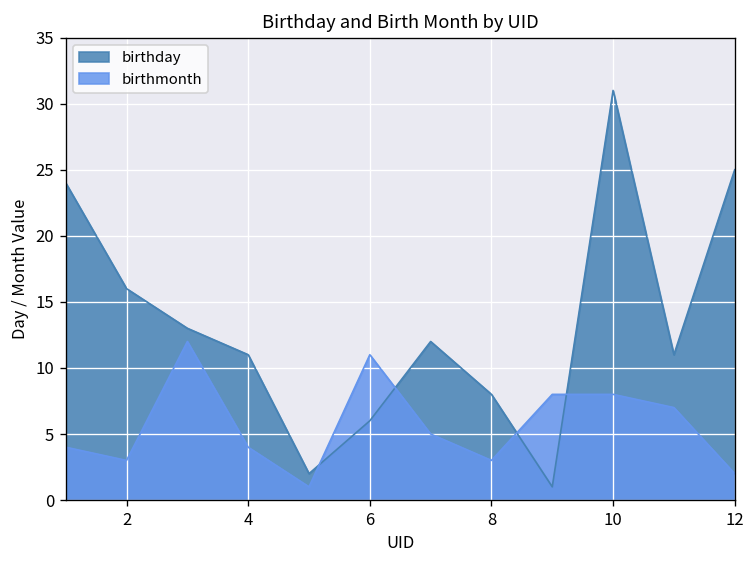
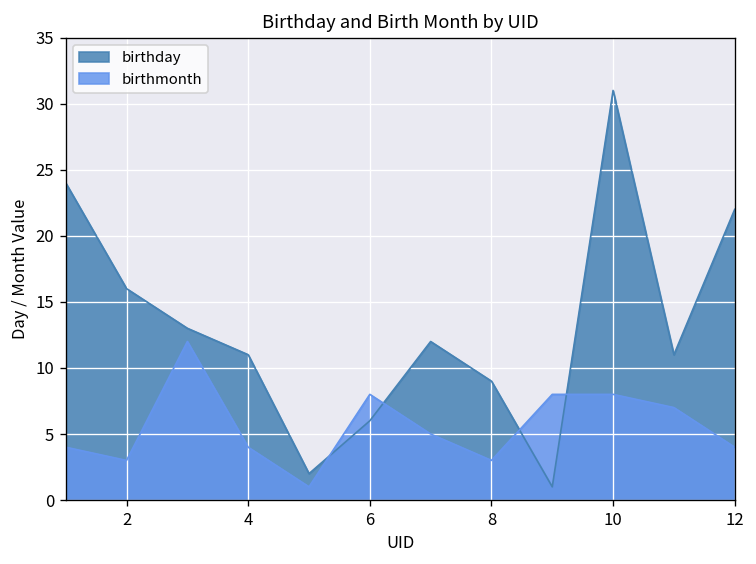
  {
    "birthday": {
      "2": 16,
      "4": 11,
      "6": 6,
-     "8": 8,
+     "8": 9,
      "10": 31,
-     "12": 25
+     "12": 22
    },
    "birthmonth": {
      "2": 3,
      "4": 4,
-     "6": 11,
+     "6": 8,
      "8": 3,
      "10": 8,
-     "12": 2
+     "12": 4
    }
  }
